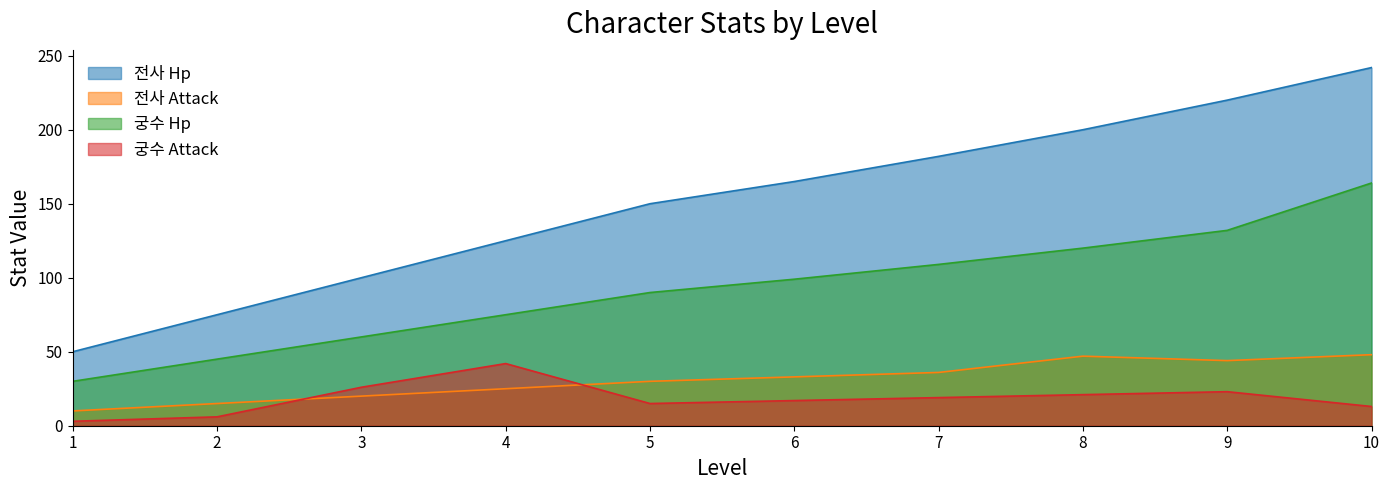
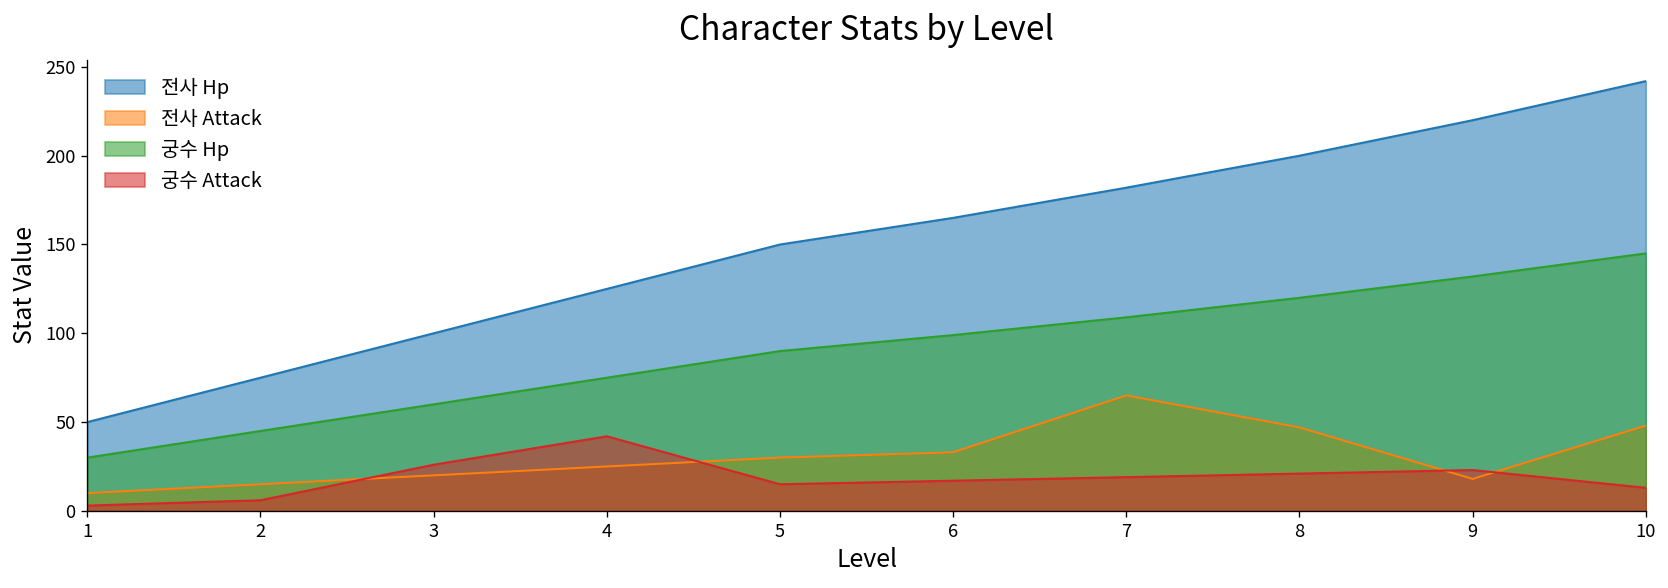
  {
    "전사 Hp": {
      "1": 50,
      "2": 75,
      "3": 100,
      "4": 125,
      "5": 150,
      "6": 165,
      "7": 182,
      "8": 200,
      "9": 220,
      "10": 242
    },
    "전사 Attack": {
      "1": 10,
      "2": 15,
      "3": 20,
      "4": 25,
      "5": 30,
      "6": 33,
-     "7": 36,
+     "7": 65,
      "8": 47,
-     "9": 44,
+     "9": 18,
      "10": 48
    },
    "궁수 Hp": {
      "1": 30,
      "2": 45,
      "3": 60,
      "4": 75,
      "5": 90,
      "6": 99,
      "7": 109,
      "8": 120,
      "9": 132,
-     "10": 164
+     "10": 145
    },
    "궁수 Attack": {
      "1": 3,
      "2": 6,
      "3": 26,
      "4": 42,
      "5": 15,
      "6": 17,
      "7": 19,
      "8": 21,
      "9": 23,
      "10": 13
    }
  }
